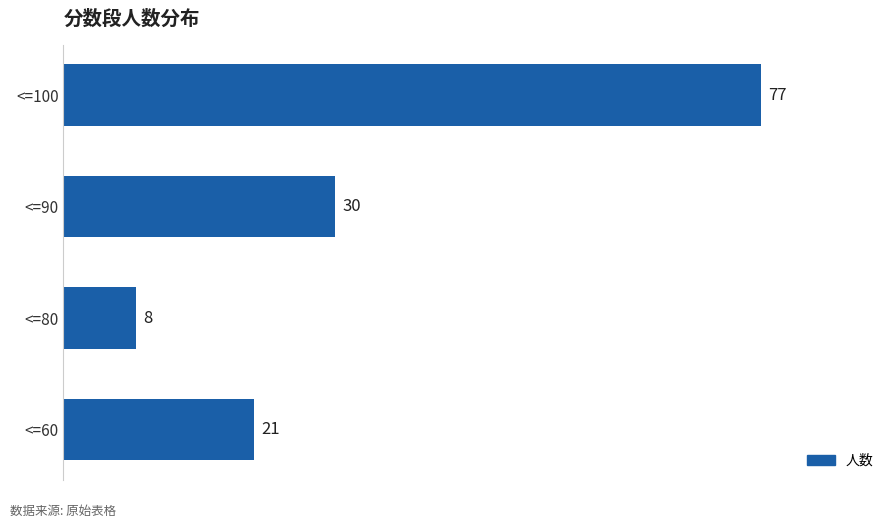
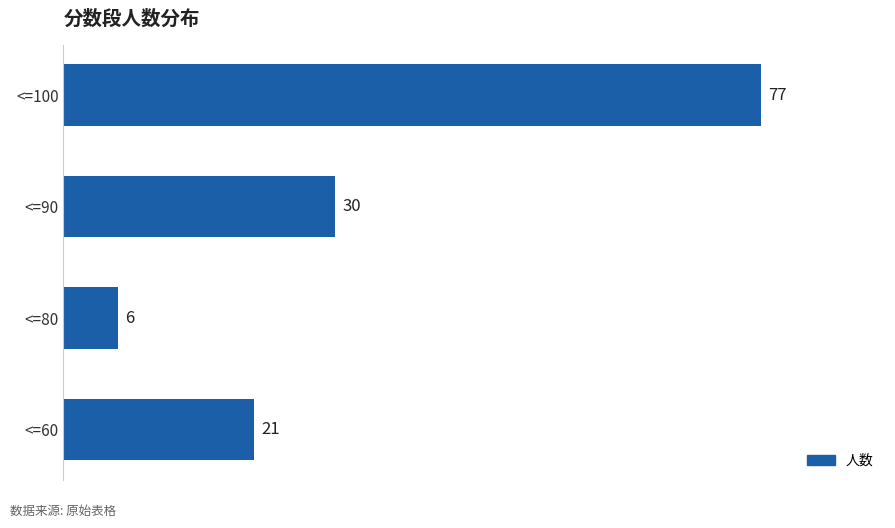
  {
    "<=100": 77,
    "<=90": 30,
-   "<=80": 8,
+   "<=80": 6,
    "<=60": 21
  }
